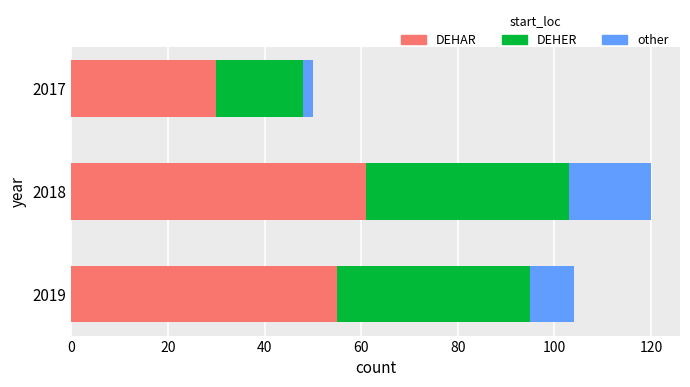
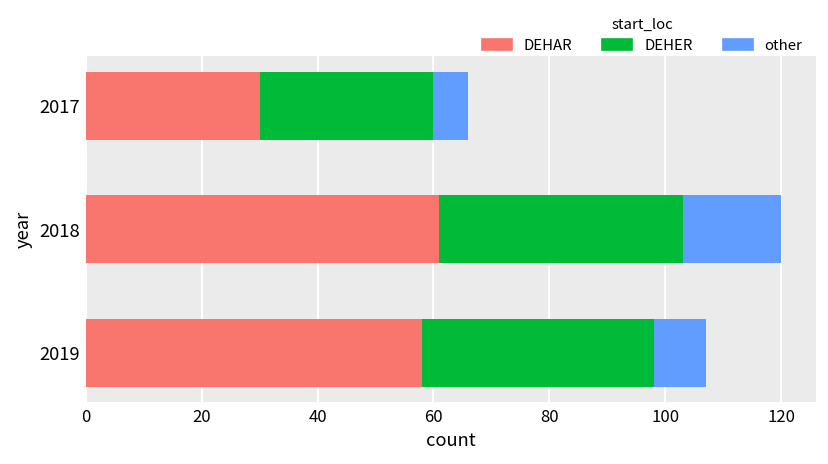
  {
    "DEHAR": {
      "2017": 30,
      "2018": 61,
-     "2019": 55
+     "2019": 58
    },
    "DEHER": {
-     "2017": 18,
+     "2017": 30,
      "2018": 42,
      "2019": 40
    },
    "other": {
-     "2017": 2,
+     "2017": 6,
      "2018": 17,
      "2019": 9
    }
  }
